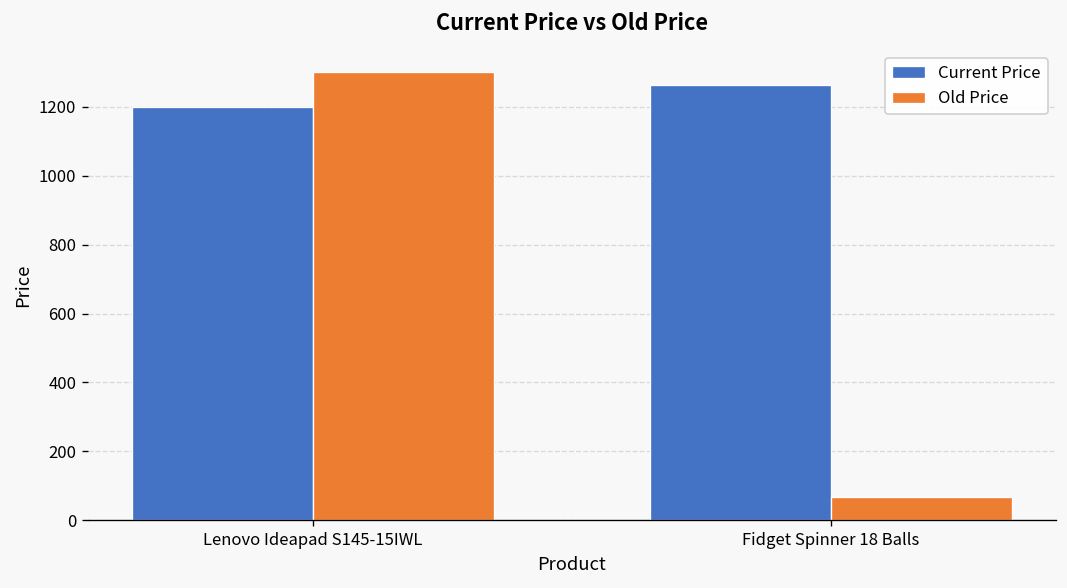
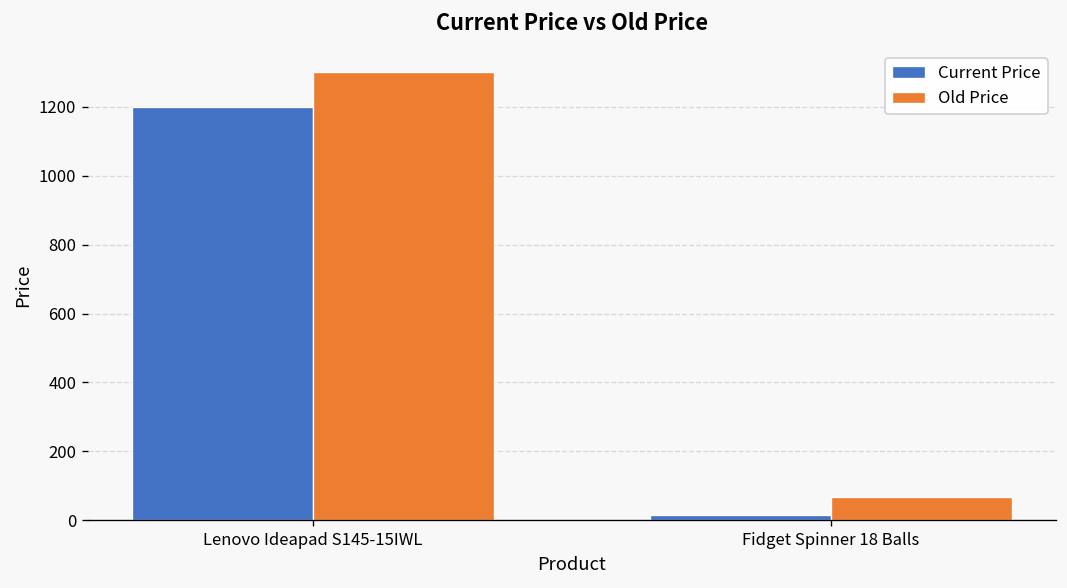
  {
    "Current Price": {
      "Lenovo Ideapad S145-15IWL": 1200,
-     "Fidget Spinner 18 Balls": 1260
+     "Fidget Spinner 18 Balls": 20
    },
    "Old Price": {
      "Lenovo Ideapad S145-15IWL": 1300,
      "Fidget Spinner 18 Balls": 70
    }
  }
